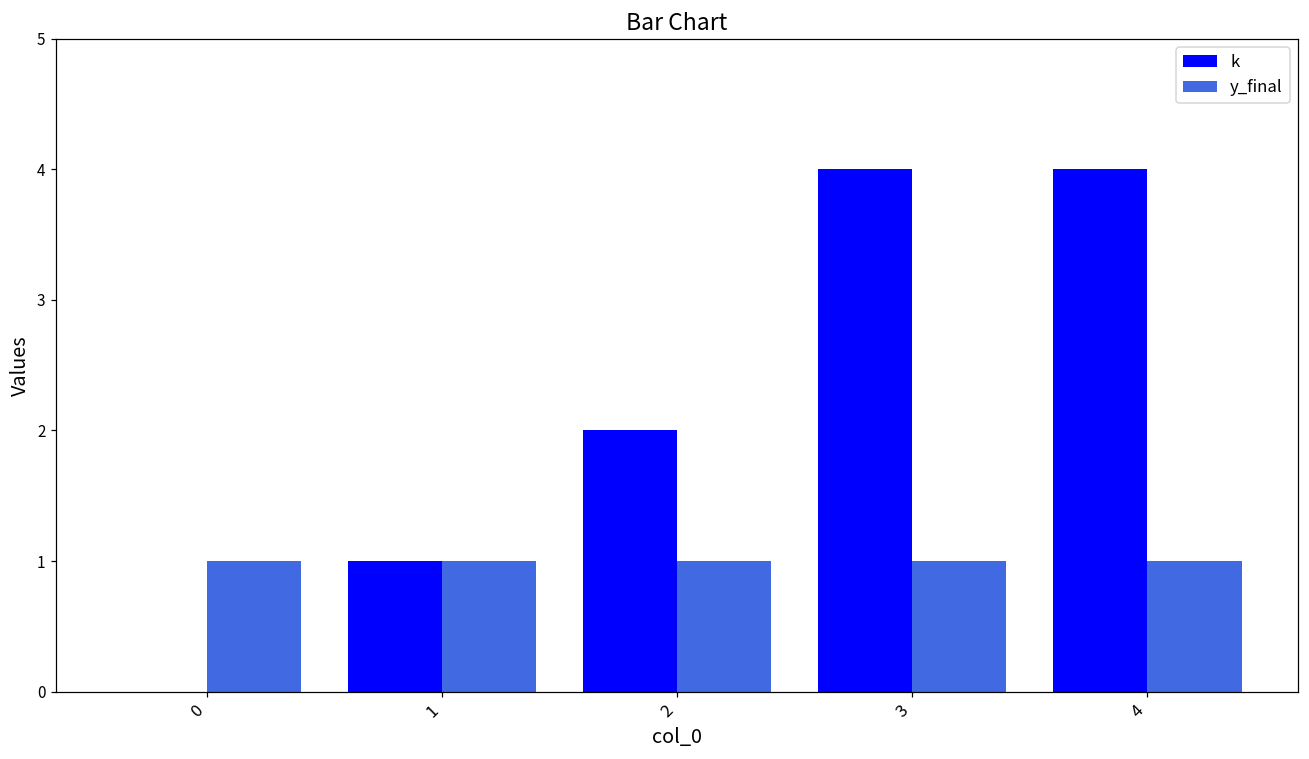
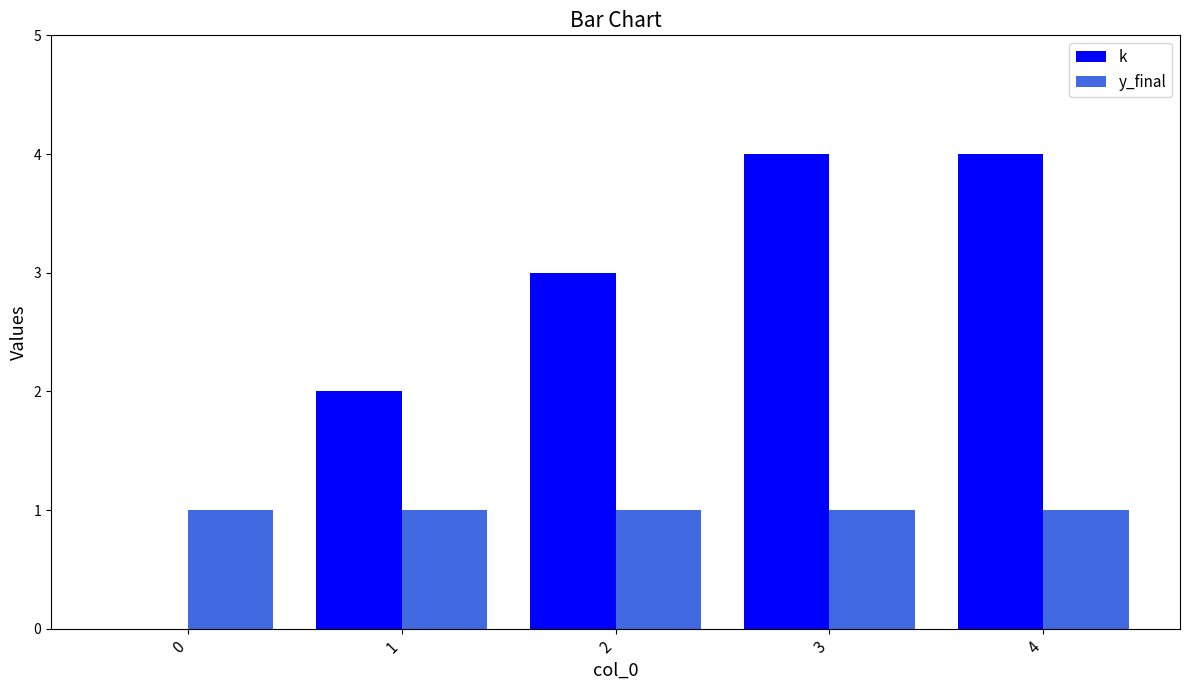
  {
    "k": {
      "0": 0,
-     "1": 1,
-     "2": 2,
+     "1": 2,
+     "2": 3,
      "3": 4,
      "4": 4
    },
    "y_final": {
      "0": 1,
      "1": 1,
      "2": 1,
      "3": 1,
      "4": 1
    }
  }
